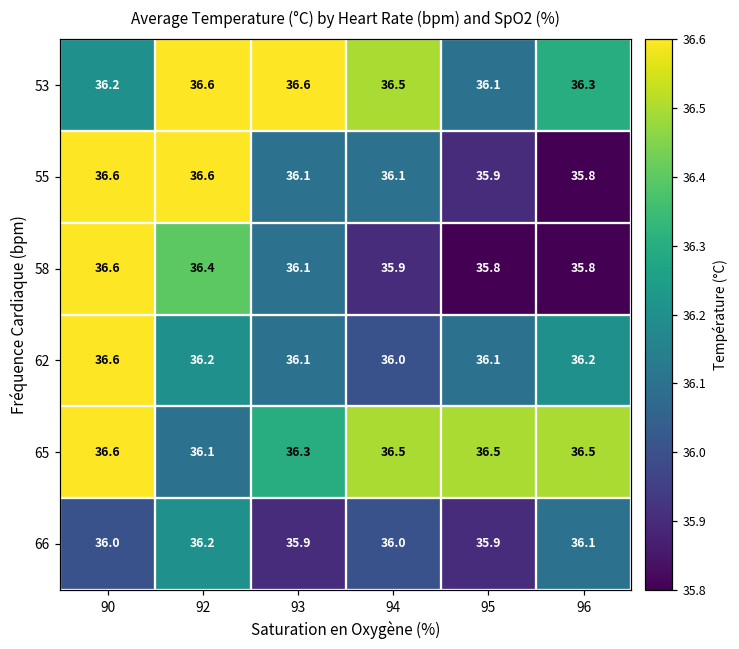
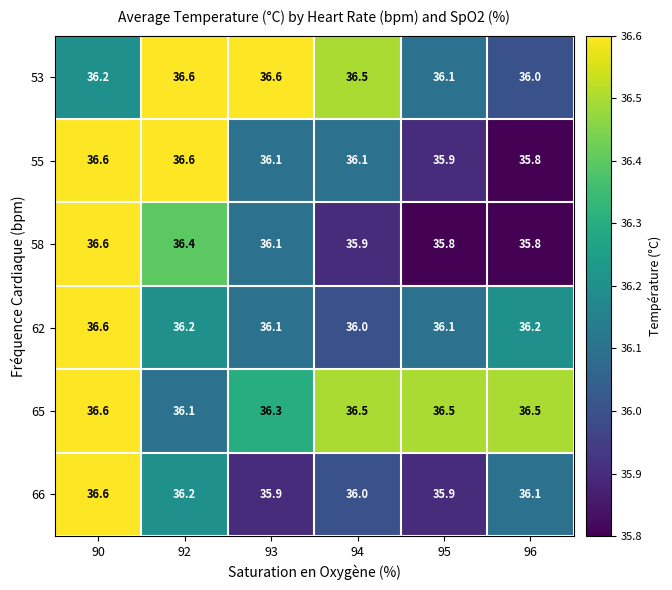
  {
    "53": {
      "90": 36.2,
      "92": 36.6,
      "93": 36.6,
      "94": 36.5,
      "95": 36.1,
-     "96": 36.3
+     "96": 36.0
    },
    "55": {
      "90": 36.6,
      "92": 36.6,
      "93": 36.1,
      "94": 36.1,
      "95": 35.9,
      "96": 35.8
    },
    "58": {
      "90": 36.6,
      "92": 36.4,
      "93": 36.1,
      "94": 35.9,
      "95": 35.8,
      "96": 35.8
    },
    "62": {
      "90": 36.6,
      "92": 36.2,
      "93": 36.1,
      "94": 36.0,
      "95": 36.1,
      "96": 36.2
    },
    "65": {
      "90": 36.6,
      "92": 36.1,
      "93": 36.3,
      "94": 36.5,
      "95": 36.5,
      "96": 36.5
    },
    "66": {
-     "90": 36.0,
+     "90": 36.6,
      "92": 36.2,
      "93": 35.9,
      "94": 36.0,
      "95": 35.9,
      "96": 36.1
    }
  }
